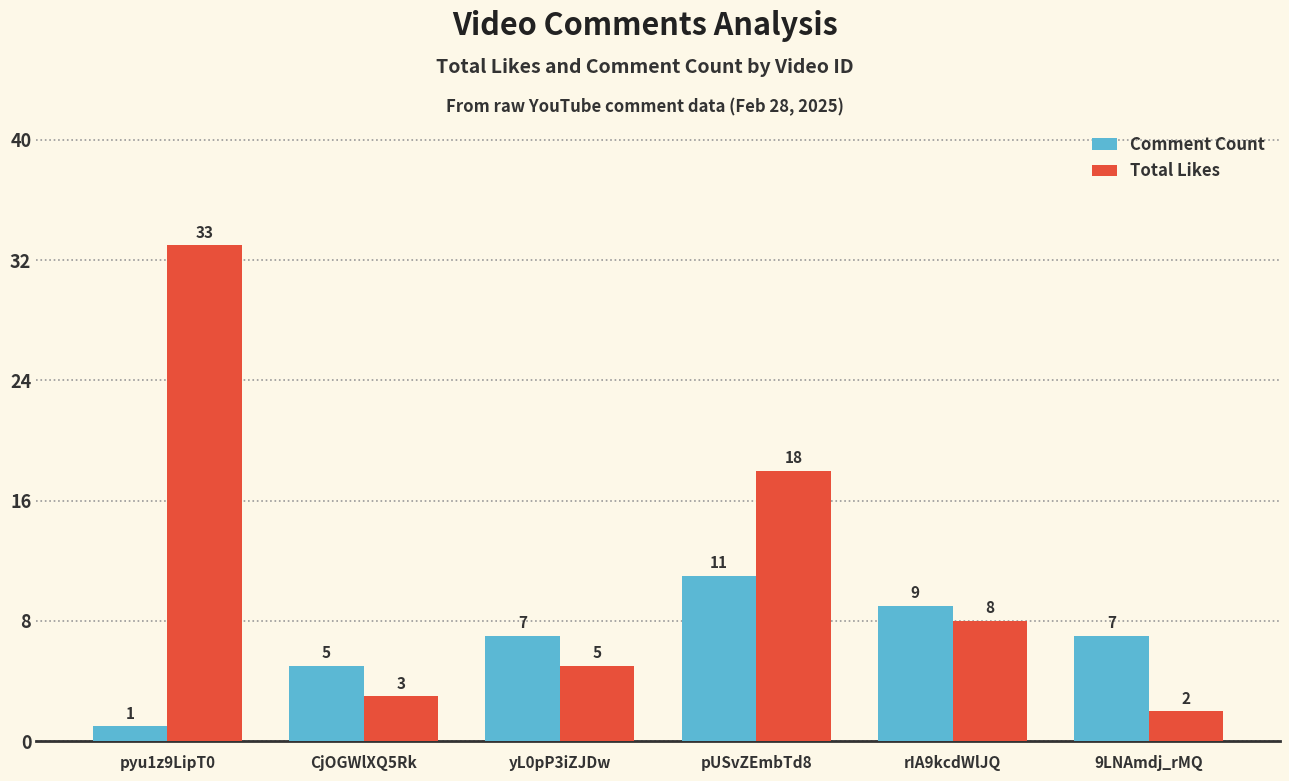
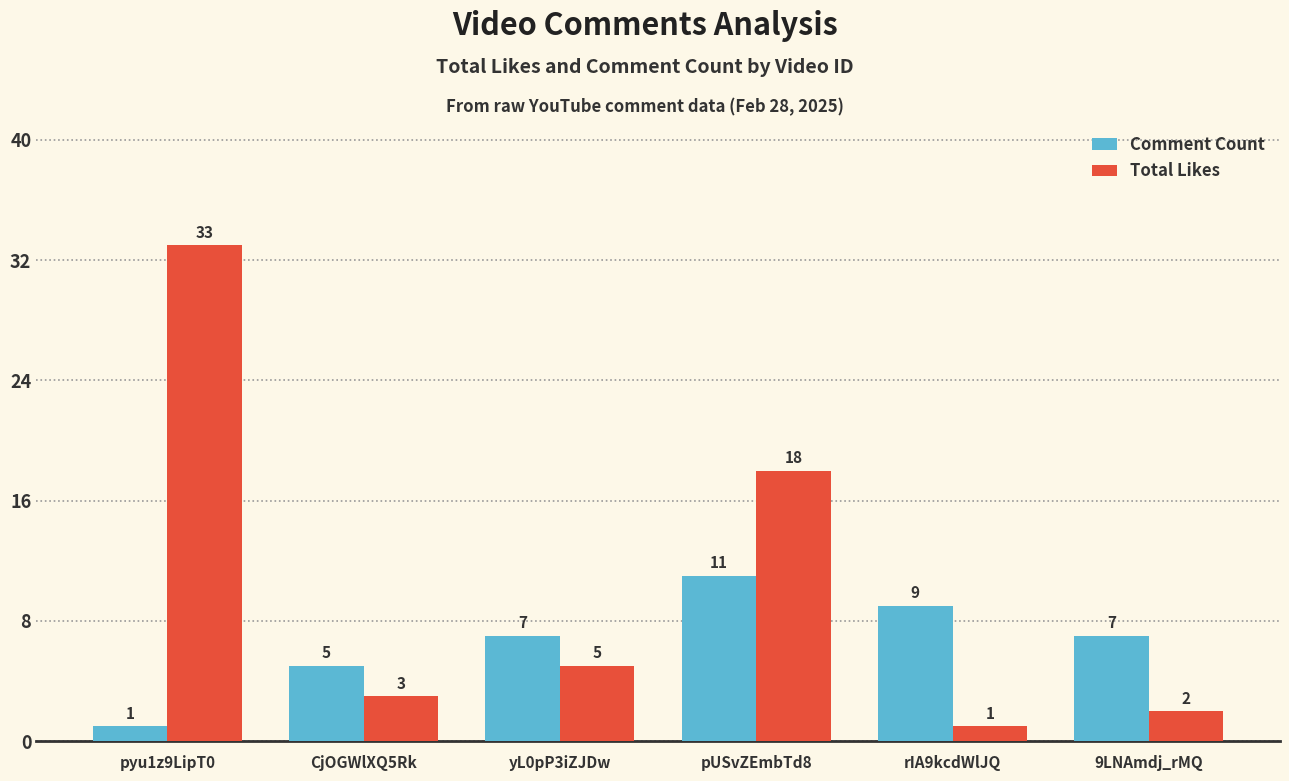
  {
    "Comment Count": {
      "pyu1z9LipT0": 1,
      "CjOGWlXQ5Rk": 5,
      "yL0pP3iZJDw": 7,
      "pUSvZEmbTd8": 11,
      "rIA9kcdWlJQ": 9,
      "9LNAmdj_rMQ": 7
    },
    "Total Likes": {
      "pyu1z9LipT0": 33,
      "CjOGWlXQ5Rk": 3,
      "yL0pP3iZJDw": 5,
      "pUSvZEmbTd8": 18,
-     "rIA9kcdWlJQ": 8,
+     "rIA9kcdWlJQ": 1,
      "9LNAmdj_rMQ": 2
    }
  }
